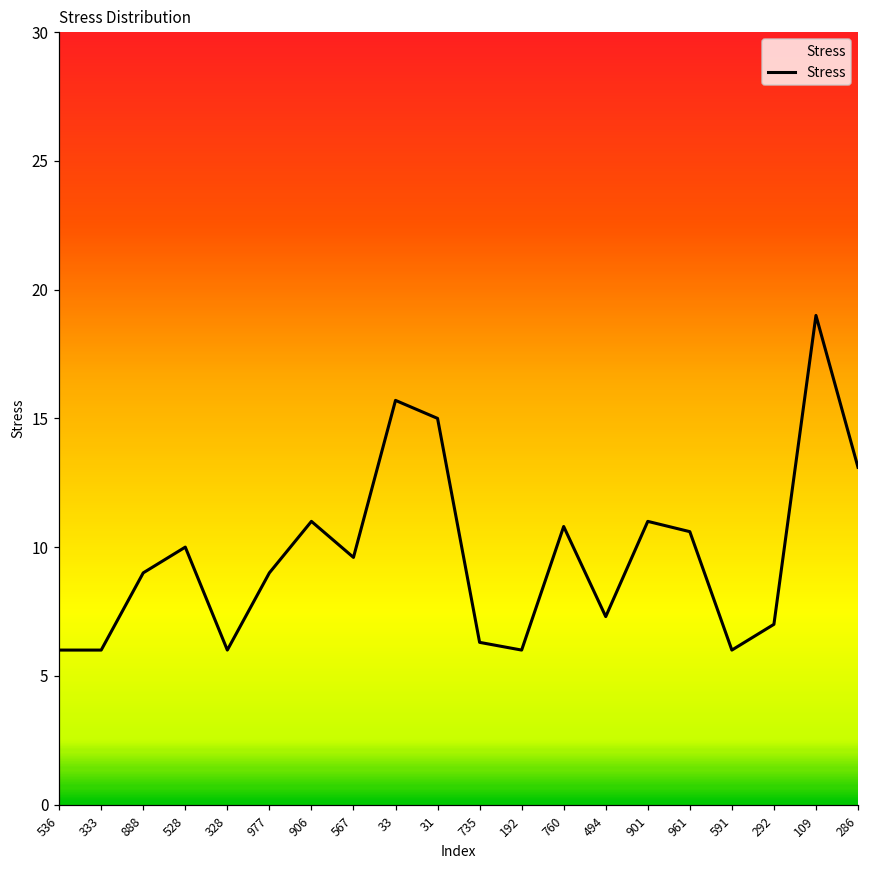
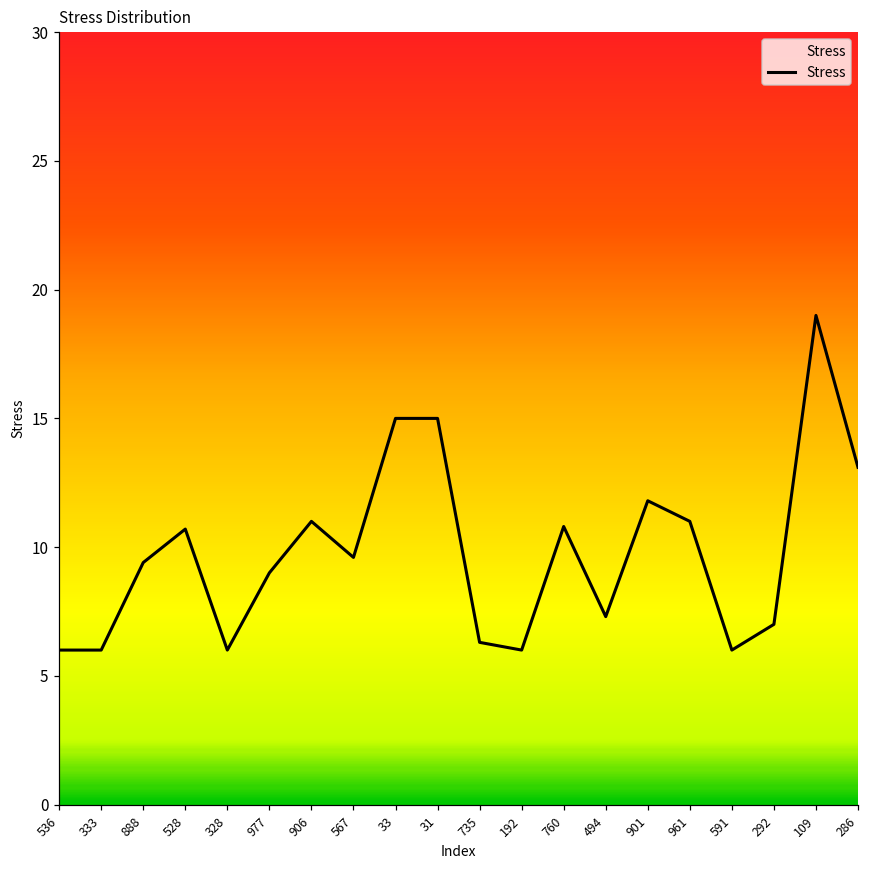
  {
    "536": 6.0,
    "333": 6.0,
-   "888": 9.0,
-   "528": 10.0,
+   "888": 9.4,
+   "528": 10.7,
    "328": 6.0,
    "977": 9.0,
    "906": 11.0,
    "567": 9.6,
-   "33": 15.7,
+   "33": 15.0,
    "31": 15.0,
    "735": 6.3,
    "192": 6.0,
    "760": 10.8,
    "494": 7.3,
-   "901": 11.0,
-   "961": 10.6,
+   "901": 11.8,
+   "961": 11.0,
    "591": 6.0,
    "292": 7.0,
    "109": 19.0,
    "286": 13.1
  }
